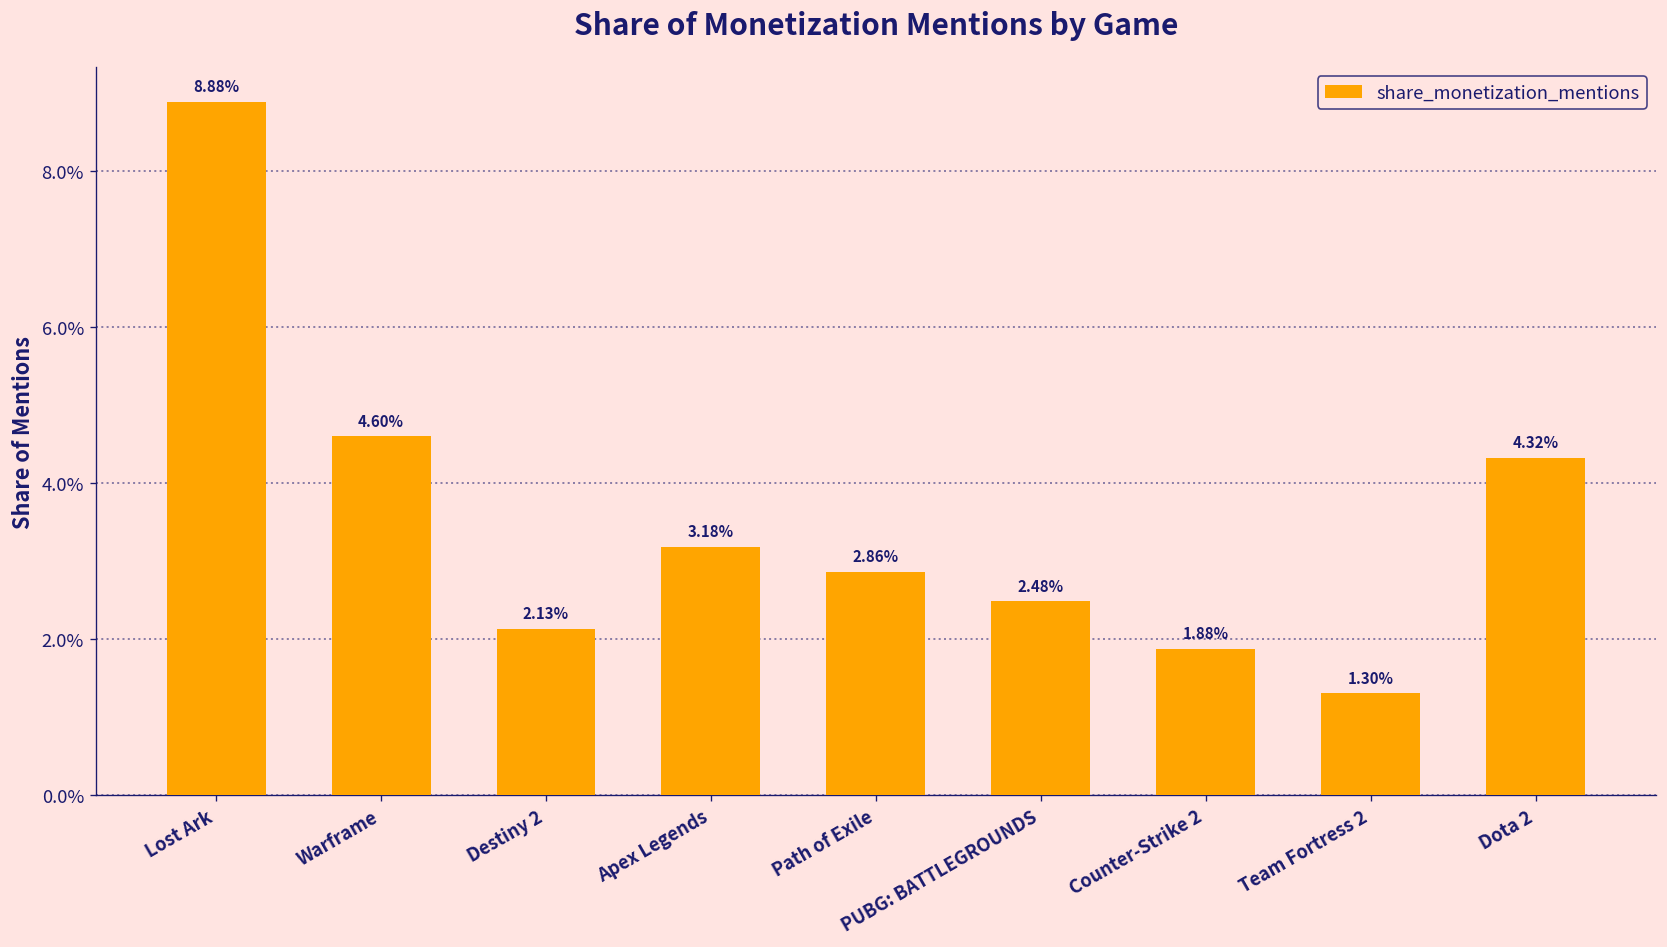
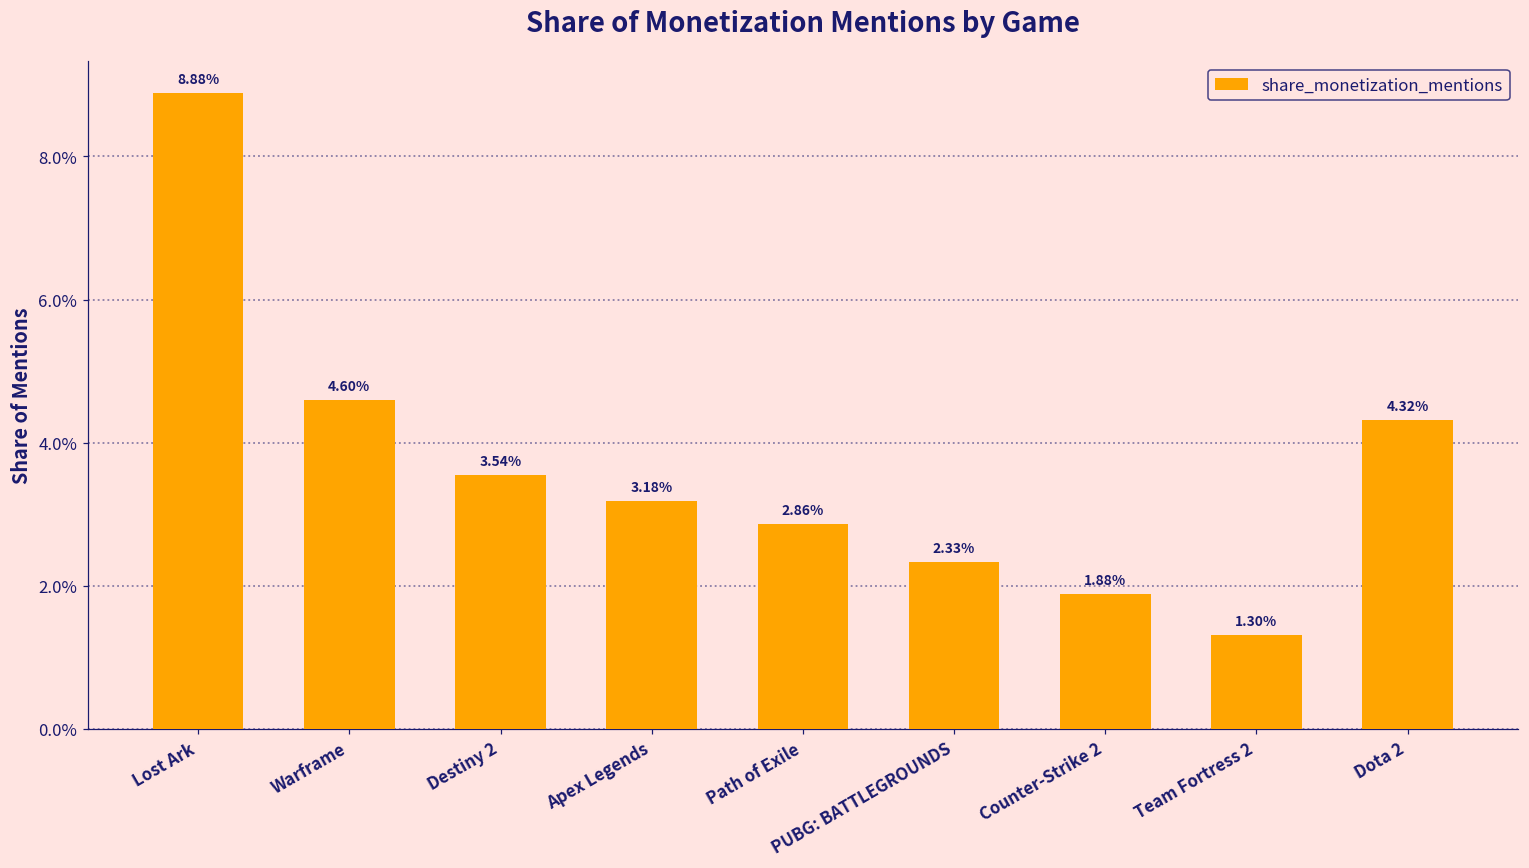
  {
    "Lost Ark": "8.88%",
    "Warframe": "4.60%",
-   "Destiny 2": "2.13%",
+   "Destiny 2": "3.54%",
    "Apex Legends": "3.18%",
    "Path of Exile": "2.86%",
-   "PUBG: BATTLEGROUNDS": "2.48%",
+   "PUBG: BATTLEGROUNDS": "2.33%",
    "Counter-Strike 2": "1.88%",
    "Team Fortress 2": "1.30%",
    "Dota 2": "4.32%"
  }
